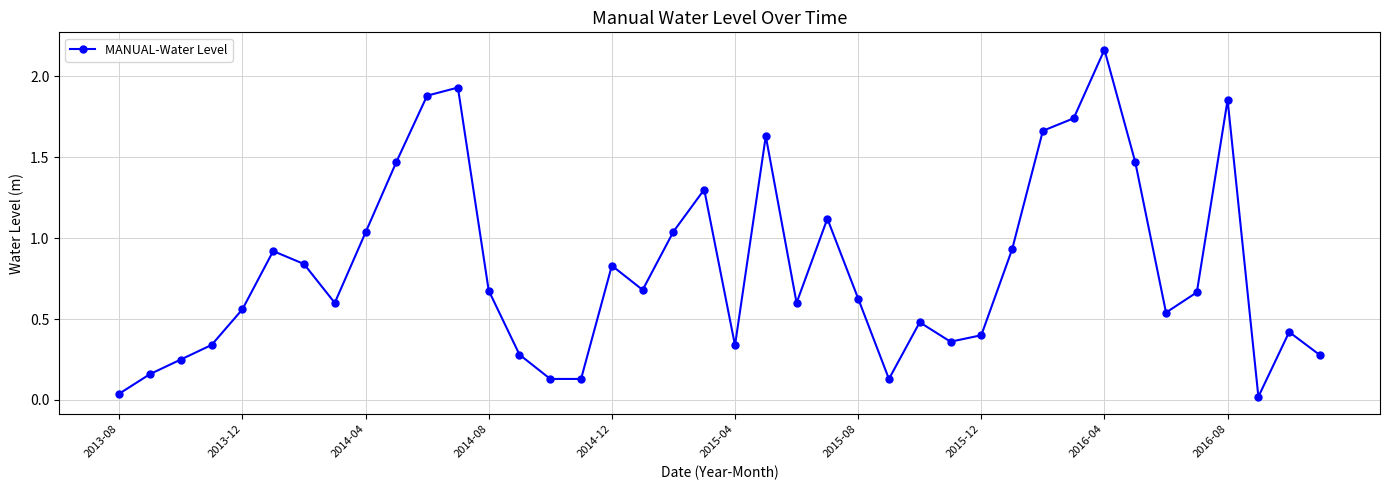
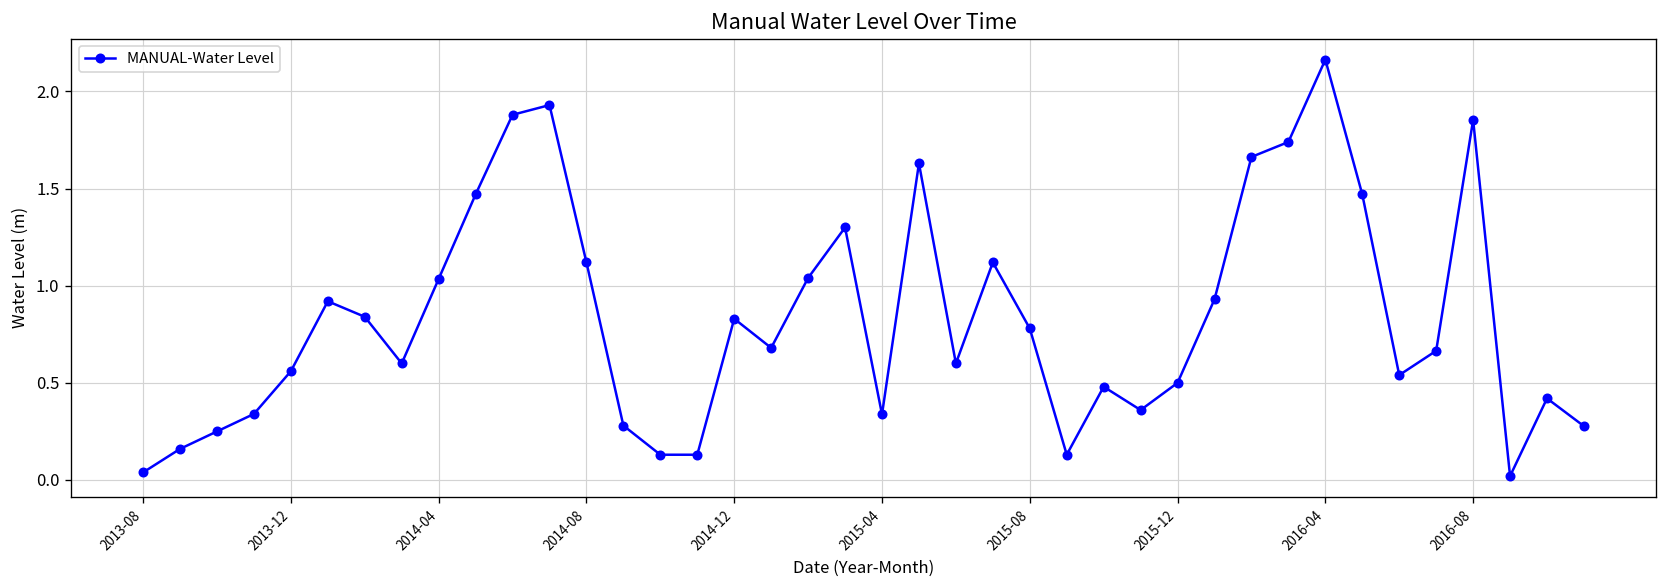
  {
    "2013-08": 0.04,
    "2013-12": 0.56,
    "2014-04": 1.03,
-   "2014-08": 0.68,
+   "2014-08": 1.12,
    "2014-12": 0.83,
    "2015-04": 0.34,
-   "2015-08": 0.63,
-   "2015-12": 0.4,
+   "2015-08": 0.78,
+   "2015-12": 0.5,
    "2016-04": 2.16,
    "2016-08": 1.85
  }
